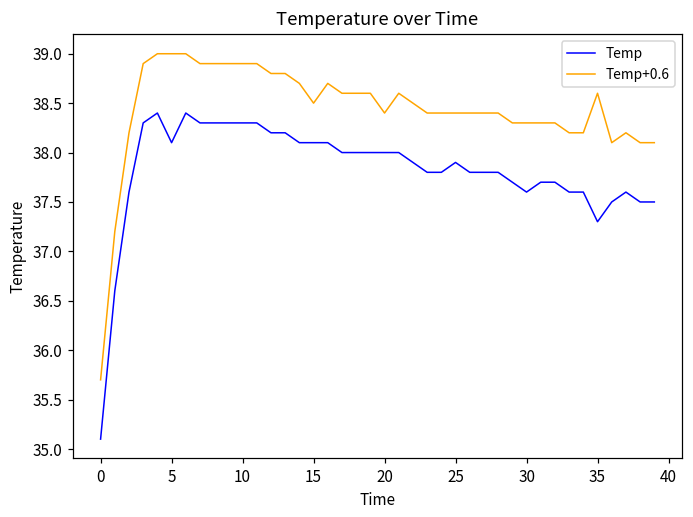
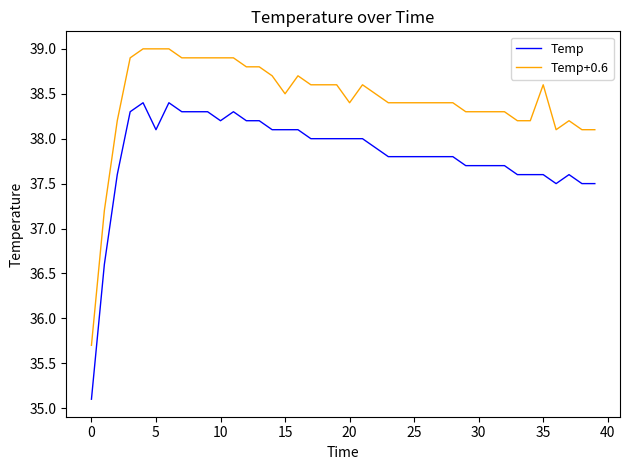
  {
    "Temp": {
      "0": 35.1,
      "5": 38.1,
-     "10": 38.3,
+     "10": 38.2,
      "15": 38.1,
      "20": 38.0,
-     "25": 37.9,
-     "30": 37.6,
-     "35": 37.3
+     "25": 37.8,
+     "30": 37.7,
+     "35": 37.6
    },
    "Temp+0.6": {
      "0": 35.7,
      "5": 39.0,
      "10": 38.9,
      "15": 38.5,
      "20": 38.4,
      "25": 38.4,
      "30": 38.3,
      "35": 38.6
    }
  }
